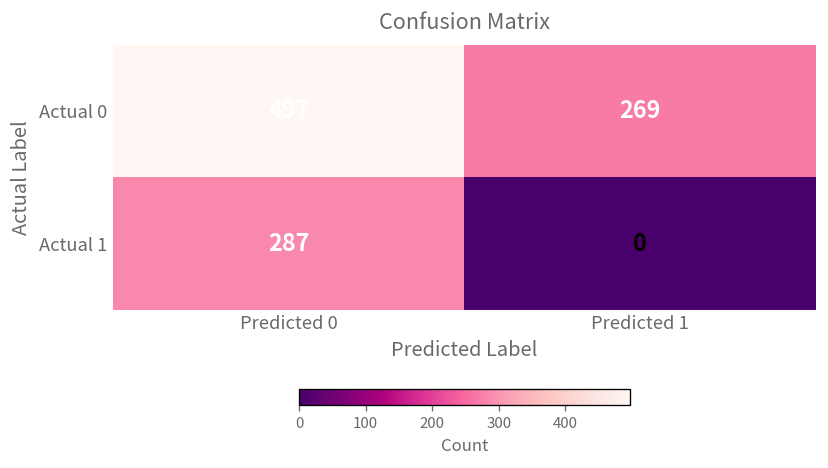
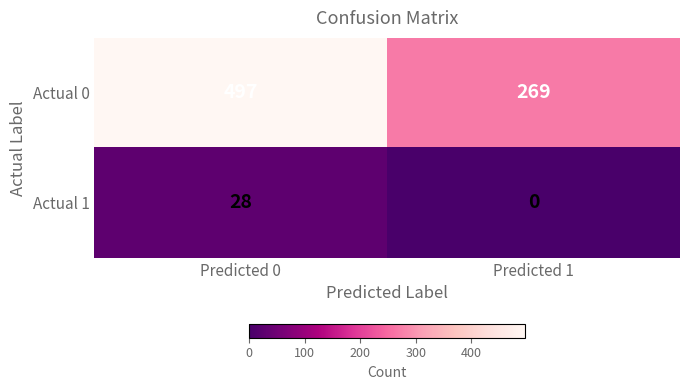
  {
    "Actual 0": {
      "Predicted 1": 269
    },
    "Actual 1": {
-     "Predicted 0": 287,
+     "Predicted 0": 28,
      "Predicted 1": 0
    }
  }
